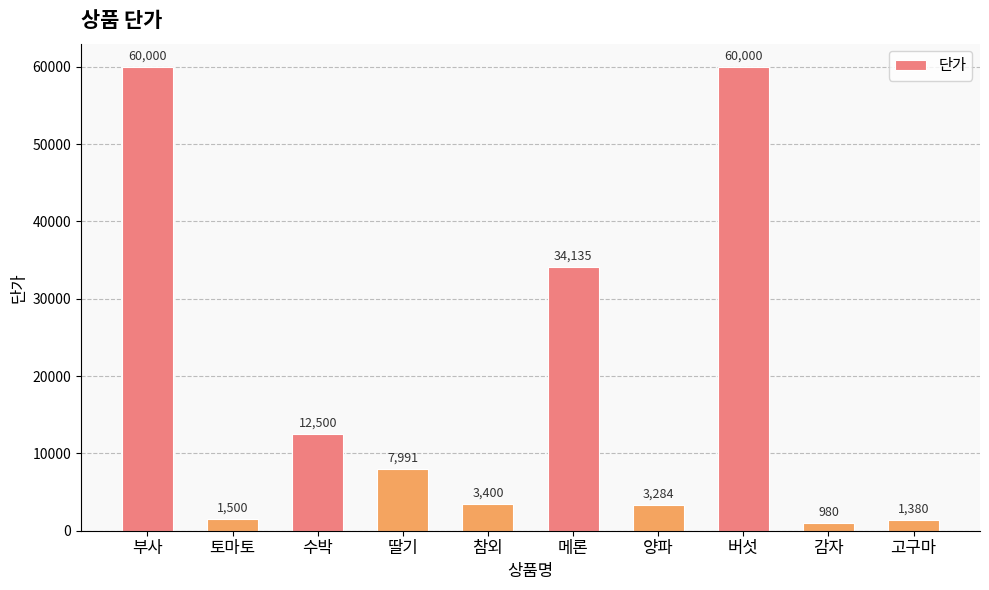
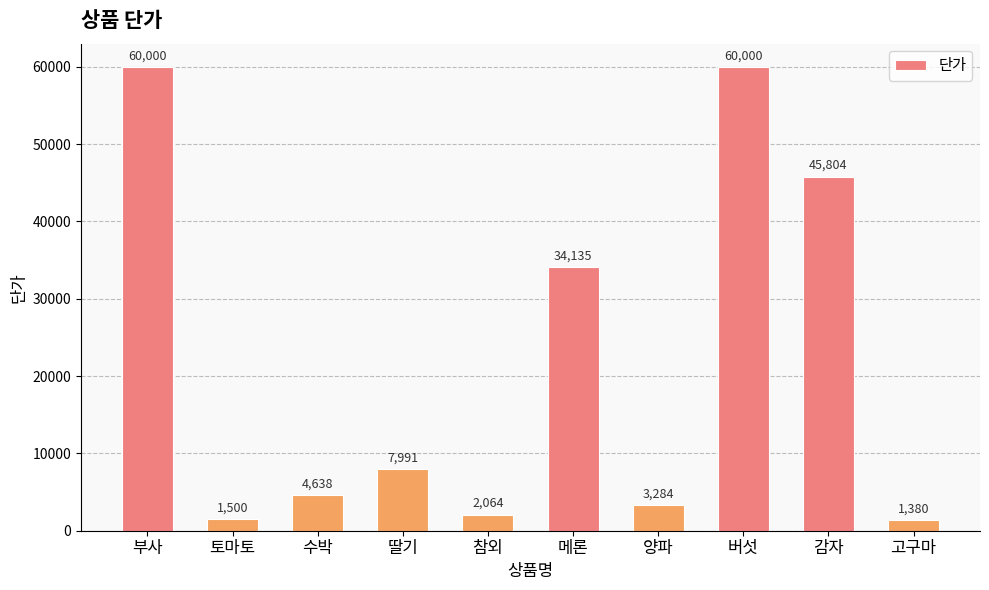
  {
    "부사": "60,000",
    "토마토": "1,500",
-   "수박": "12,500",
+   "수박": "4,638",
    "딸기": "7,991",
-   "참외": "3,400",
+   "참외": "2,064",
    "메론": "34,135",
    "양파": "3,284",
    "버섯": "60,000",
-   "감자": "980",
+   "감자": "45,804",
    "고구마": "1,380"
  }
